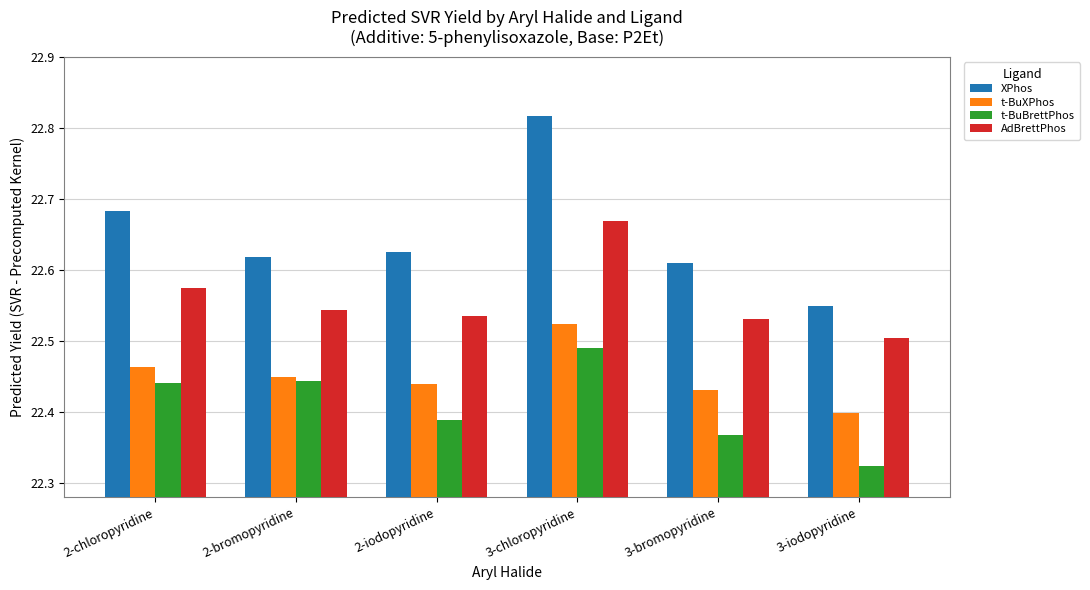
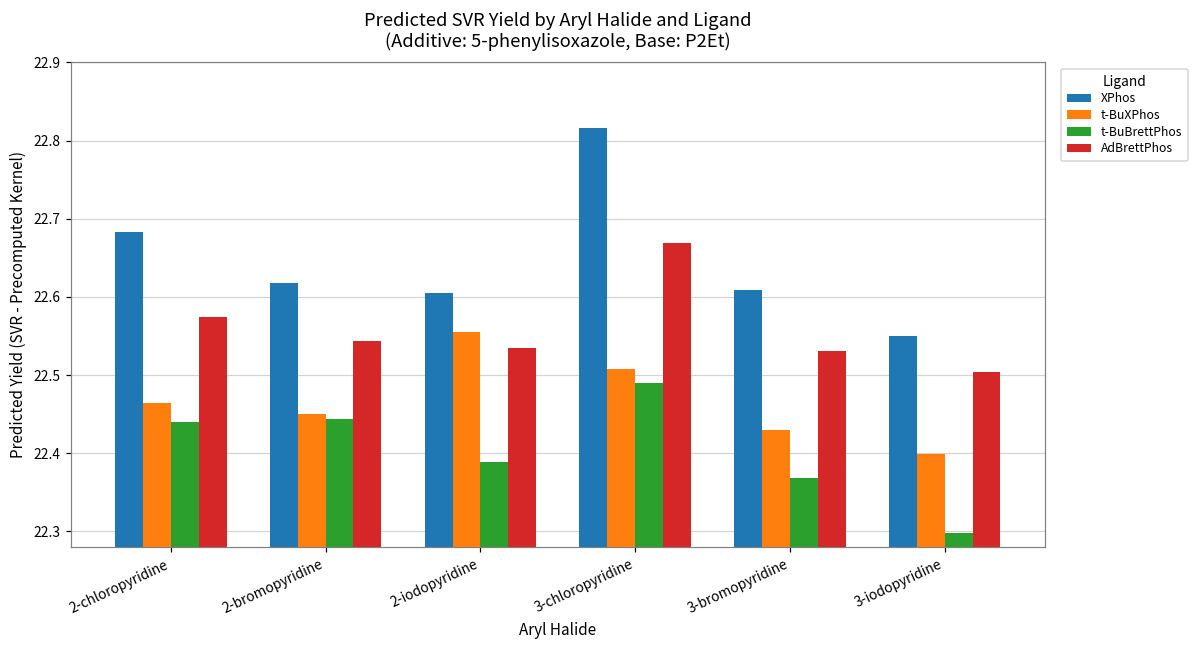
  {
    "XPhos": {
      "2-chloropyridine": 22.68,
      "2-bromopyridine": 22.62,
-     "2-iodopyridine": 22.63,
+     "2-iodopyridine": 22.60,
      "3-chloropyridine": 22.82,
      "3-bromopyridine": 22.61,
      "3-iodopyridine": 22.55
    },
    "t-BuXPhos": {
      "2-chloropyridine": 22.46,
      "2-bromopyridine": 22.45,
-     "2-iodopyridine": 22.44,
-     "3-chloropyridine": 22.52,
+     "2-iodopyridine": 22.55,
+     "3-chloropyridine": 22.51,
      "3-bromopyridine": 22.43,
      "3-iodopyridine": 22.40
    },
    "t-BuBrettPhos": {
      "2-chloropyridine": 22.44,
      "2-bromopyridine": 22.44,
      "2-iodopyridine": 22.39,
      "3-chloropyridine": 22.49,
      "3-bromopyridine": 22.37,
-     "3-iodopyridine": 22.32
+     "3-iodopyridine": 22.30
    },
    "AdBrettPhos": {
      "2-chloropyridine": 22.57,
      "2-bromopyridine": 22.54,
      "2-iodopyridine": 22.53,
      "3-chloropyridine": 22.67,
      "3-bromopyridine": 22.53,
      "3-iodopyridine": 22.50
    }
  }
